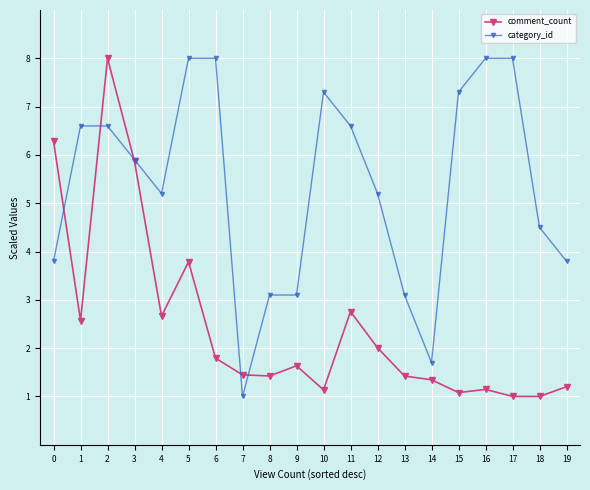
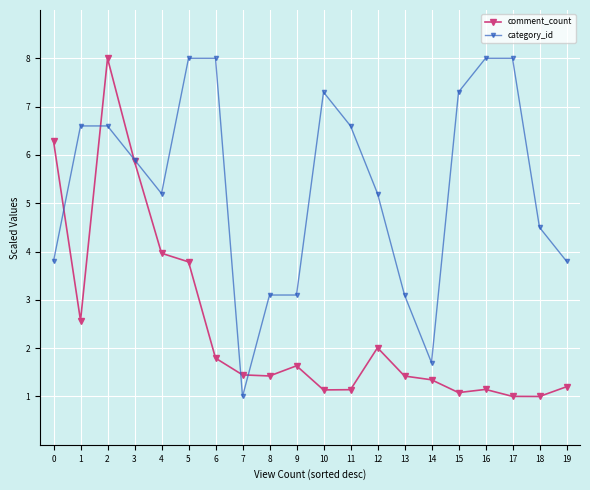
  {
    "comment_count": {
      "0": 6.3,
      "1": 2.6,
      "2": 8.0,
-     "4": 2.7,
+     "4": 4.0,
      "5": 3.8,
      "6": 1.8,
      "7": 1.4,
      "8": 1.4,
      "9": 1.6,
      "10": 1.1,
-     "11": 2.8,
+     "11": 1.1,
      "12": 2.0,
      "13": 1.4,
      "14": 1.3,
      "15": 1.1,
      "16": 1.1,
      "17": 1.0,
      "18": 1.0,
      "19": 1.2
    },
    "category_id": {
      "0": 3.8,
      "1": 6.6,
      "2": 6.6,
      "4": 5.2,
      "5": 8.0,
      "6": 8.0,
      "7": 1.0,
      "8": 3.1,
      "9": 3.1,
      "10": 7.3,
      "11": 6.6,
      "12": 5.2,
      "13": 3.1,
      "14": 1.7,
      "15": 7.3,
      "16": 8.0,
      "17": 8.0,
      "18": 4.5,
      "19": 3.8
    }
  }
